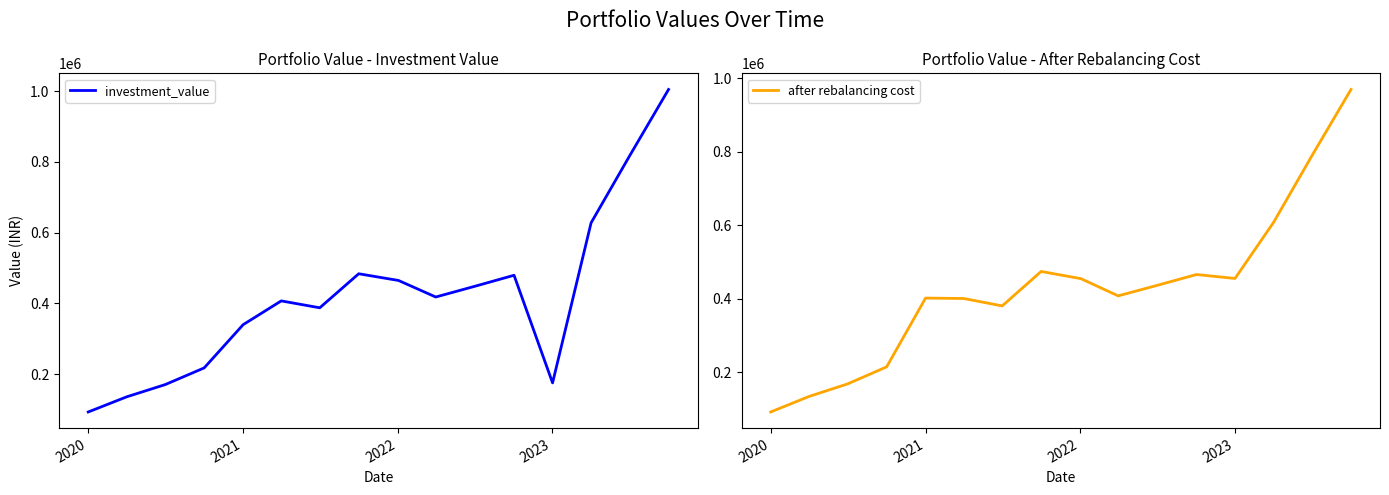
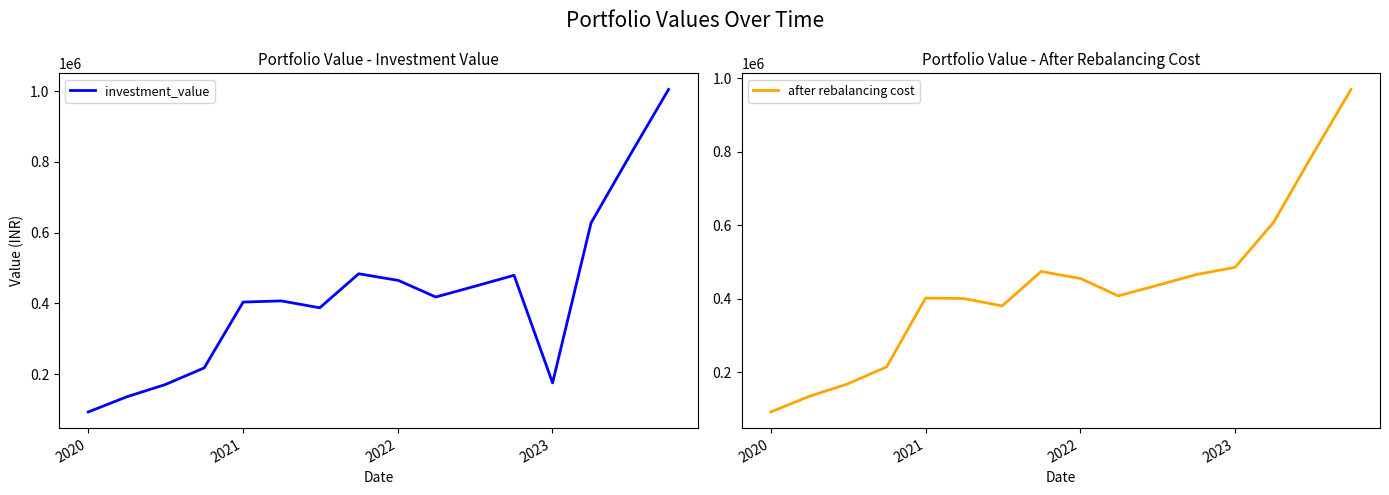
  {
    "Portfolio Value - Investment Value": {
      "2020": 90000,
-     "2021": 340000,
+     "2021": 400000,
      "2023": 170000
    },
    "Portfolio Value - After Rebalancing Cost": {
      "2020": 90000,
      "2021": 400000,
-     "2023": 460000
+     "2023": 490000
    }
  }
